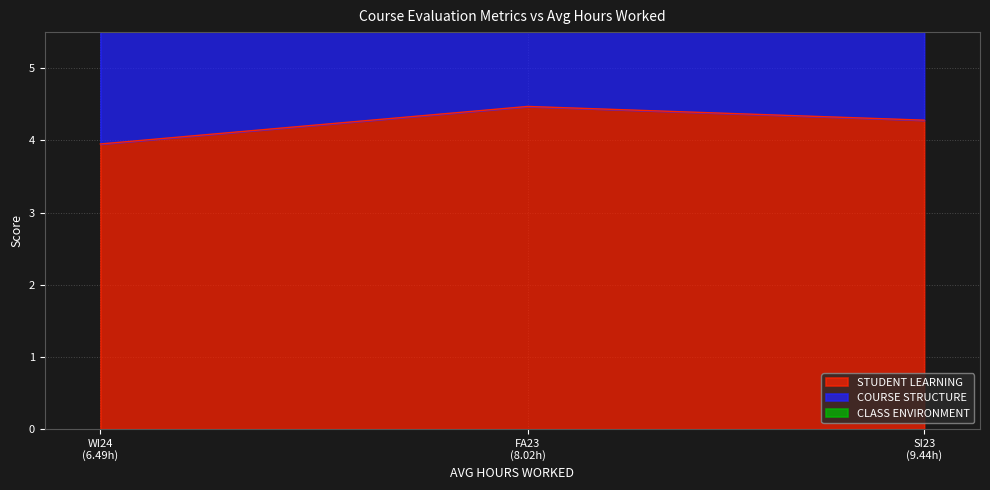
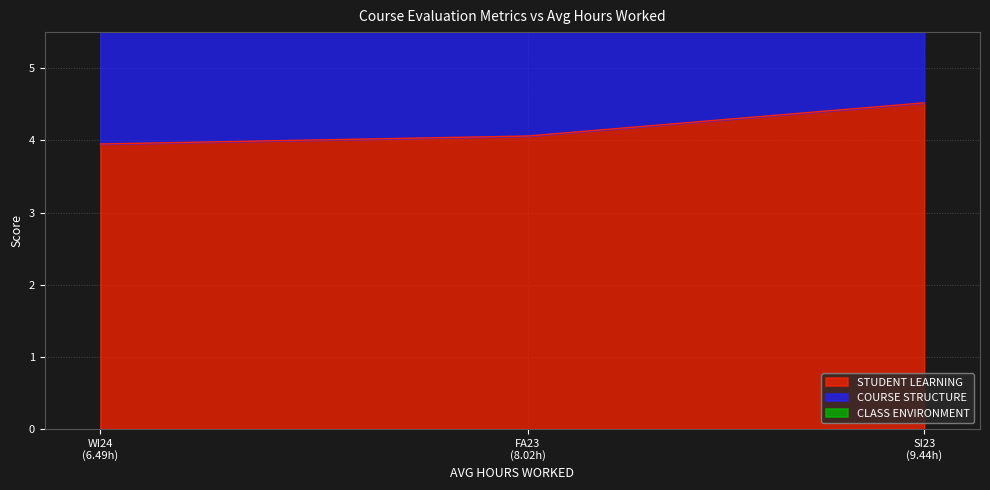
  {
    "STUDENT LEARNING": {
      "WI24 (6.49h)": 4.0,
-     "FA23 (8.02h)": 4.5,
-     "SI23 (9.44h)": 4.3
+     "FA23 (8.02h)": 4.1,
+     "SI23 (9.44h)": 4.5
    }
  }
